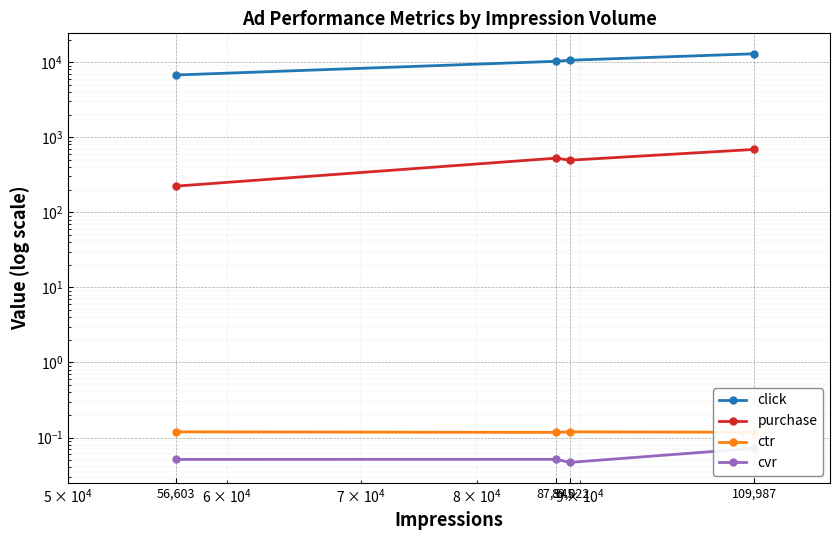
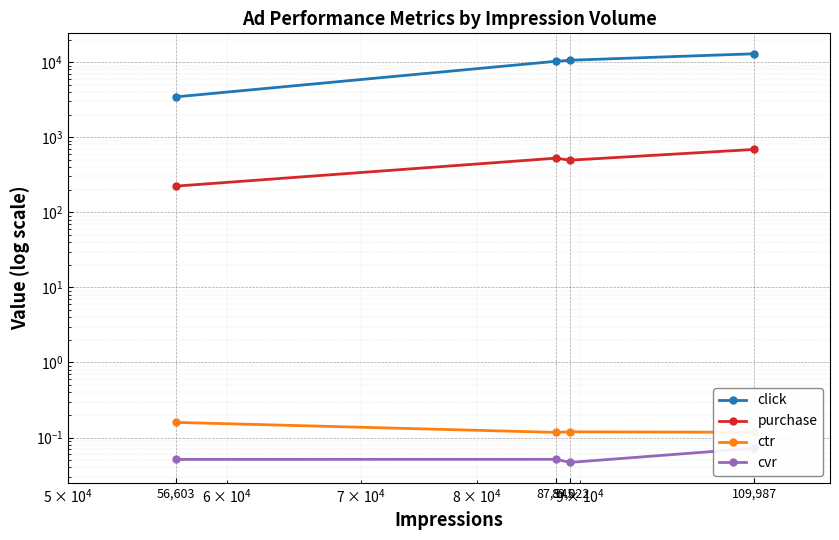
  {
    "click": {
-     "56,603": 7000,
+     "56,603": 3000,
      "109,987": 13000
    },
    "purchase": {
      "56,603": 220,
      "109,987": 700
    },
    "ctr": {
-     "56,603": 0.12
+     "56,603": 0.16
    },
    "cvr": {
      "56,603": 0.05
    }
  }
